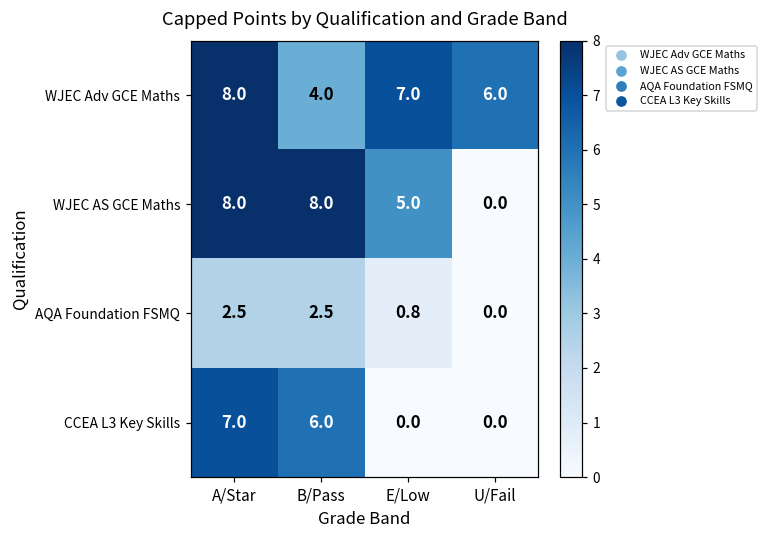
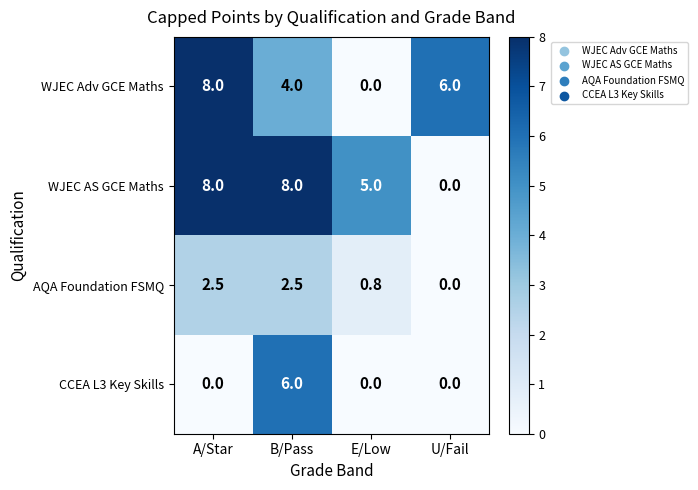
  {
    "WJEC Adv GCE Maths": {
      "A/Star": 8.0,
      "B/Pass": 4.0,
-     "E/Low": 7.0,
+     "E/Low": 0.0,
      "U/Fail": 6.0
    },
    "WJEC AS GCE Maths": {
      "A/Star": 8.0,
      "B/Pass": 8.0,
      "E/Low": 5.0,
      "U/Fail": 0.0
    },
    "AQA Foundation FSMQ": {
      "A/Star": 2.5,
      "B/Pass": 2.5,
      "E/Low": 0.8,
      "U/Fail": 0.0
    },
    "CCEA L3 Key Skills": {
-     "A/Star": 7.0,
+     "A/Star": 0.0,
      "B/Pass": 6.0,
      "E/Low": 0.0,
      "U/Fail": 0.0
    }
  }
